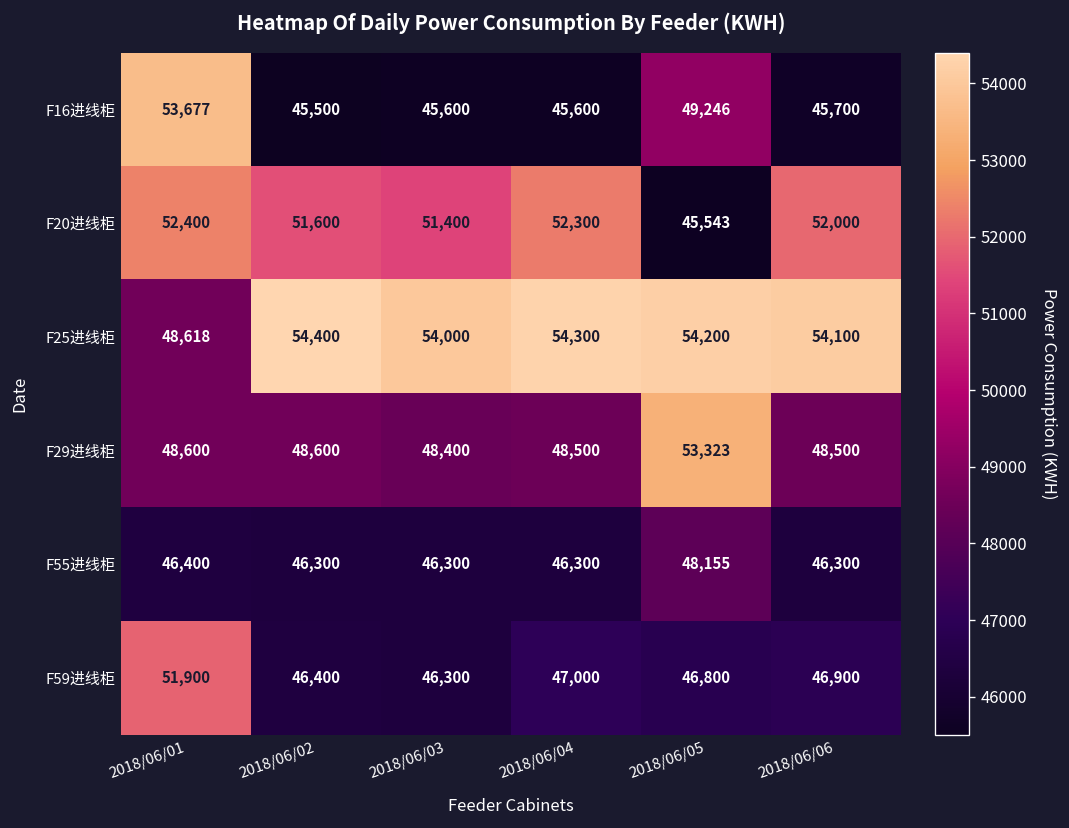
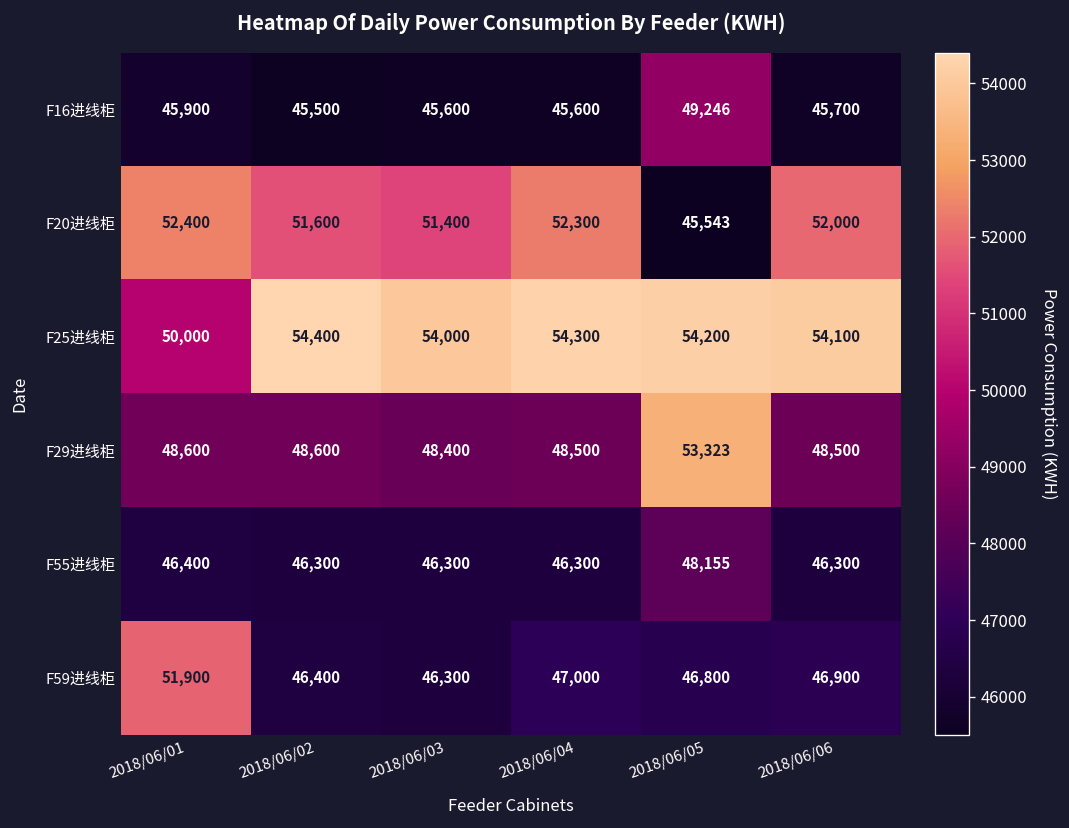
  {
    "F16进线柜": {
-     "2018/06/01": "53,677",
+     "2018/06/01": "45,900",
      "2018/06/02": "45,500",
      "2018/06/03": "45,600",
      "2018/06/04": "45,600",
      "2018/06/05": "49,246",
      "2018/06/06": "45,700"
    },
    "F20进线柜": {
      "2018/06/01": "52,400",
      "2018/06/02": "51,600",
      "2018/06/03": "51,400",
      "2018/06/04": "52,300",
      "2018/06/05": "45,543",
      "2018/06/06": "52,000"
    },
    "F25进线柜": {
-     "2018/06/01": "48,618",
+     "2018/06/01": "50,000",
      "2018/06/02": "54,400",
      "2018/06/03": "54,000",
      "2018/06/04": "54,300",
      "2018/06/05": "54,200",
      "2018/06/06": "54,100"
    },
    "F29进线柜": {
      "2018/06/01": "48,600",
      "2018/06/02": "48,600",
      "2018/06/03": "48,400",
      "2018/06/04": "48,500",
      "2018/06/05": "53,323",
      "2018/06/06": "48,500"
    },
    "F55进线柜": {
      "2018/06/01": "46,400",
      "2018/06/02": "46,300",
      "2018/06/03": "46,300",
      "2018/06/04": "46,300",
      "2018/06/05": "48,155",
      "2018/06/06": "46,300"
    },
    "F59进线柜": {
      "2018/06/01": "51,900",
      "2018/06/02": "46,400",
      "2018/06/03": "46,300",
      "2018/06/04": "47,000",
      "2018/06/05": "46,800",
      "2018/06/06": "46,900"
    }
  }
